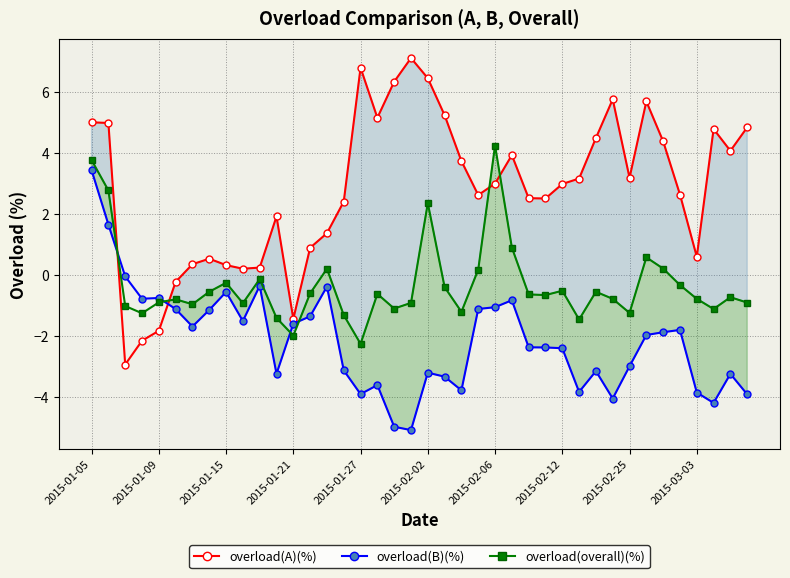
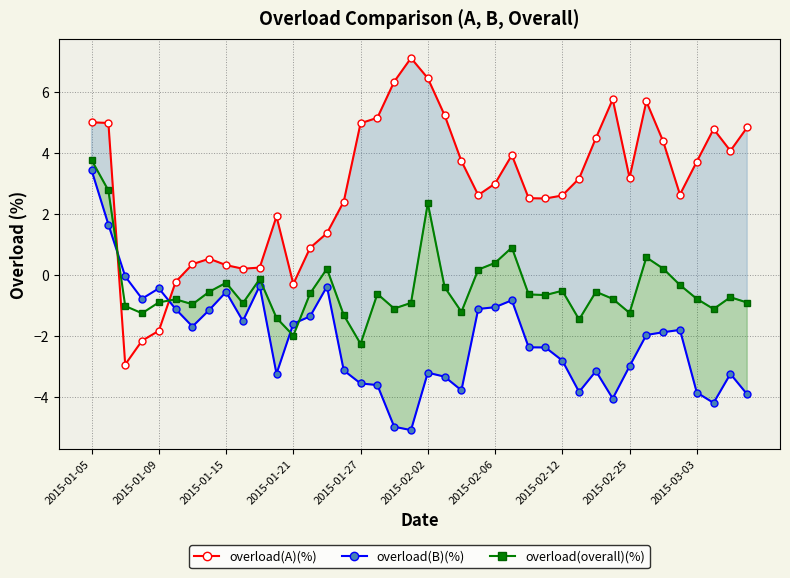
  {
    "overload(A)(%)": {
      "2015-01-05": 5.0,
      "2015-01-09": -1.8,
      "2015-01-15": 0.3,
-     "2015-01-21": -1.4,
-     "2015-01-27": 6.8,
+     "2015-01-21": -0.3,
+     "2015-01-27": 5.0,
      "2015-02-02": 6.4,
      "2015-02-06": 3.0,
-     "2015-02-12": 3.0,
+     "2015-02-12": 2.6,
      "2015-02-25": 3.2,
-     "2015-03-03": 0.6
+     "2015-03-03": 3.7
    },
    "overload(B)(%)": {
      "2015-01-05": 3.4,
-     "2015-01-09": -0.8,
+     "2015-01-09": -0.4,
      "2015-01-15": -0.6,
      "2015-01-21": -1.6,
-     "2015-01-27": -3.9,
+     "2015-01-27": -3.6,
      "2015-02-02": -3.2,
      "2015-02-06": -1.1,
-     "2015-02-12": -2.4,
+     "2015-02-12": -2.8,
      "2015-02-25": -3.0,
      "2015-03-03": -3.9
    },
    "overload(overall)(%)": {
      "2015-01-05": 3.8,
      "2015-01-09": -0.9,
      "2015-01-15": -0.3,
      "2015-01-21": -2.0,
      "2015-01-27": -2.3,
      "2015-02-02": 2.3,
-     "2015-02-06": 4.2,
+     "2015-02-06": 0.4,
      "2015-02-12": -0.5,
      "2015-02-25": -1.2,
      "2015-03-03": -0.8
    }
  }
